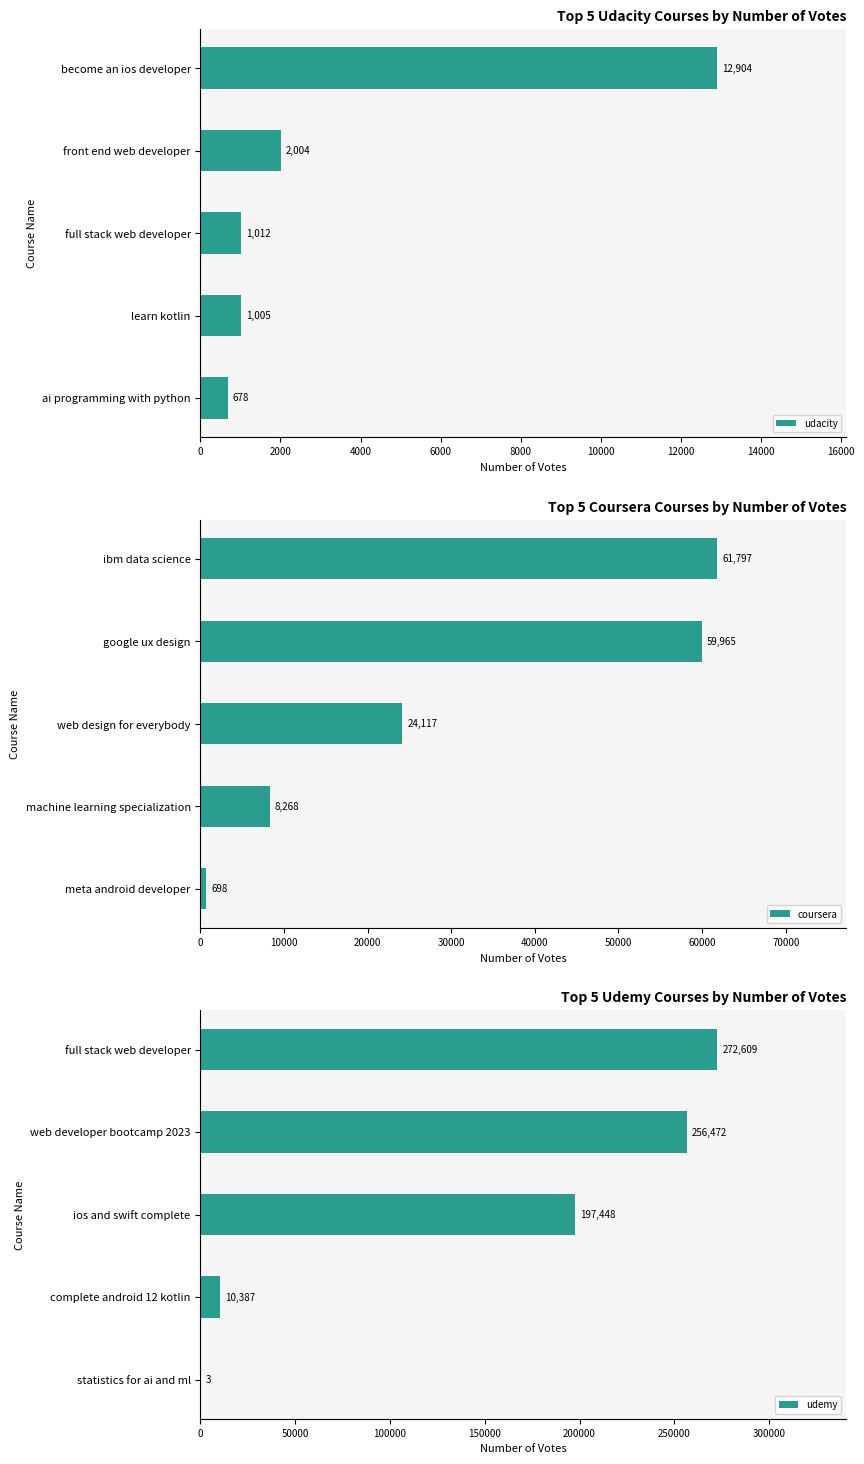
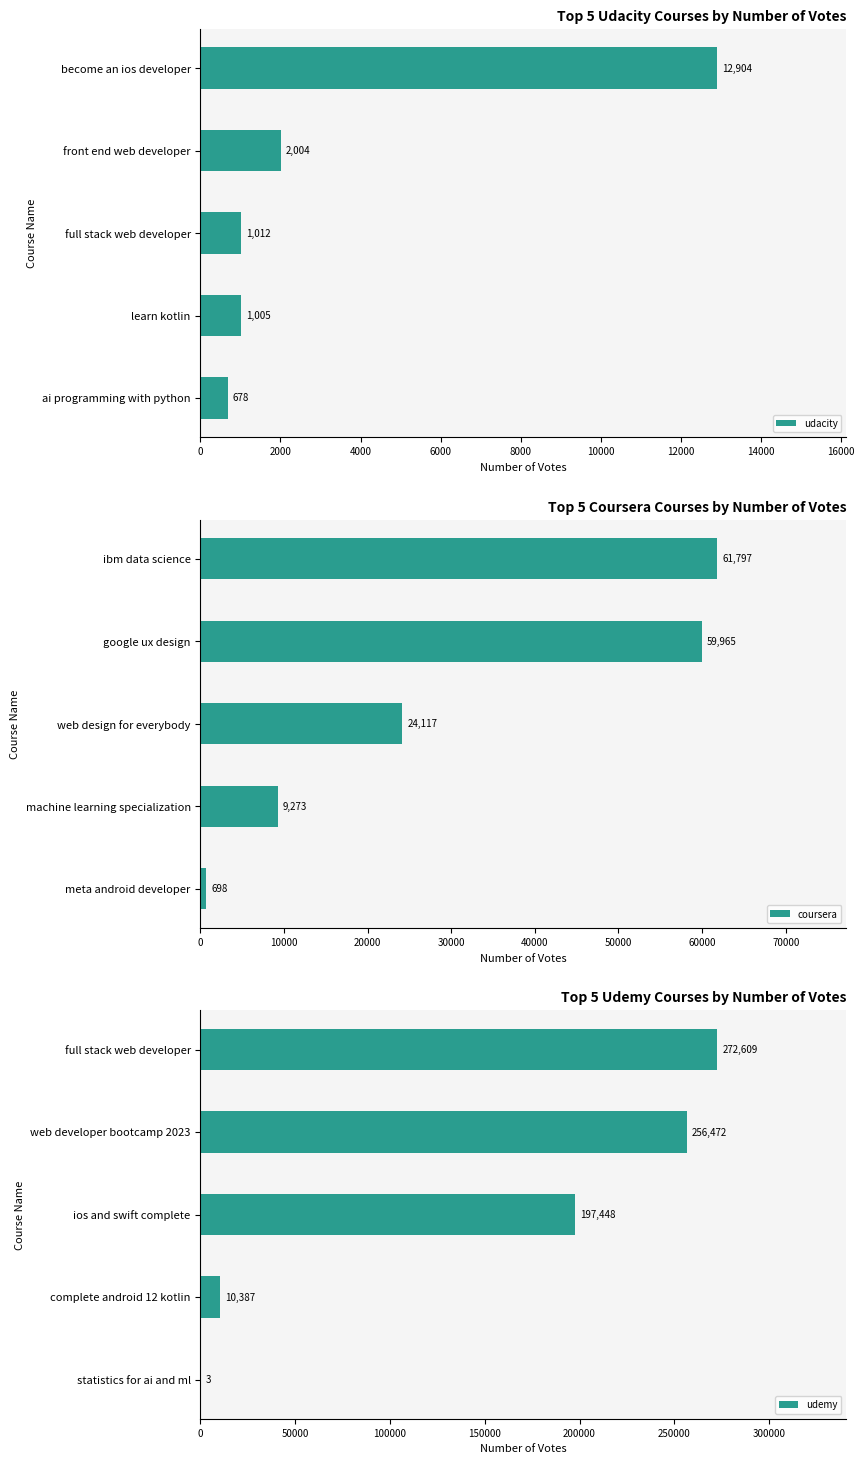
  {
    "Top 5 Udacity Courses by Number of Votes": {
      "become an ios developer": "12,904",
      "front end web developer": "2,004",
      "full stack web developer": "1,012",
      "learn kotlin": "1,005",
      "ai programming with python": "678"
    },
    "Top 5 Coursera Courses by Number of Votes": {
      "ibm data science": "61,797",
      "google ux design": "59,965",
      "web design for everybody": "24,117",
-     "machine learning specialization": "8,268",
+     "machine learning specialization": "9,273",
      "meta android developer": "698"
    },
    "Top 5 Udemy Courses by Number of Votes": {
      "full stack web developer": "272,609",
      "web developer bootcamp 2023": "256,472",
      "ios and swift complete": "197,448",
      "complete android 12 kotlin": "10,387",
      "statistics for ai and ml": "3"
    }
  }
